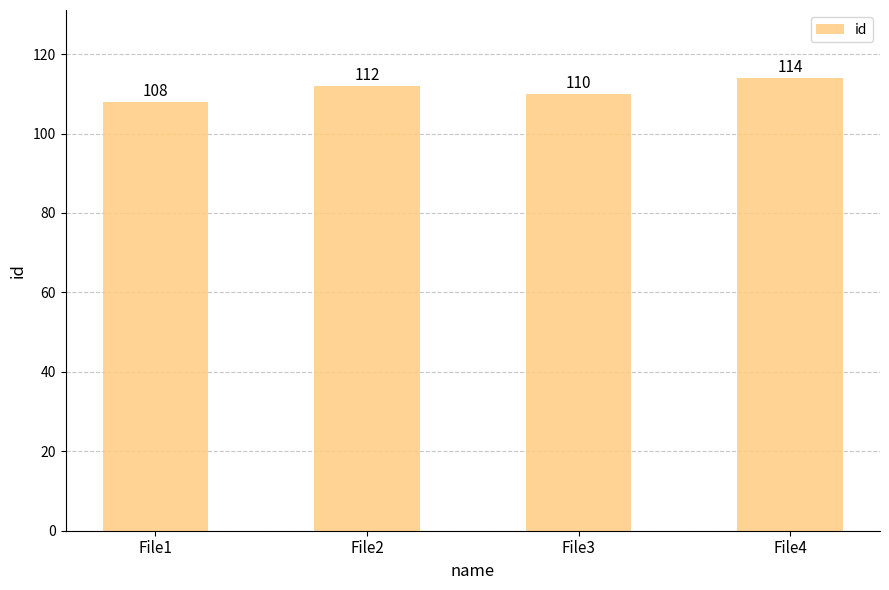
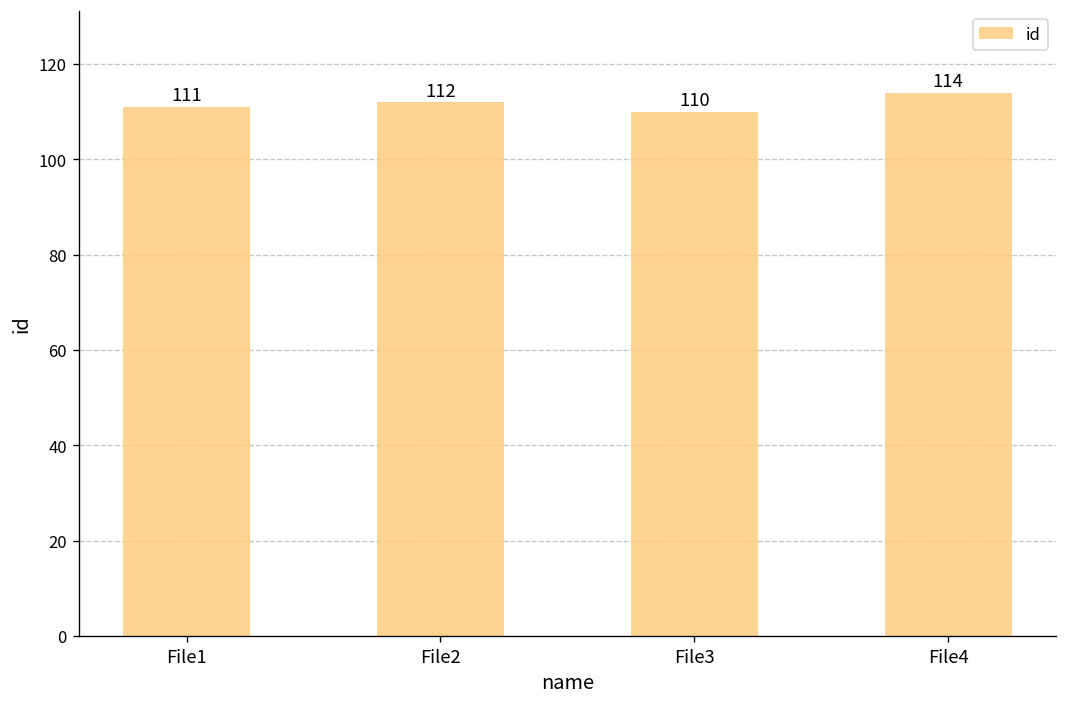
  {
-   "File1": 108,
+   "File1": 111,
    "File2": 112,
    "File3": 110,
    "File4": 114
  }
